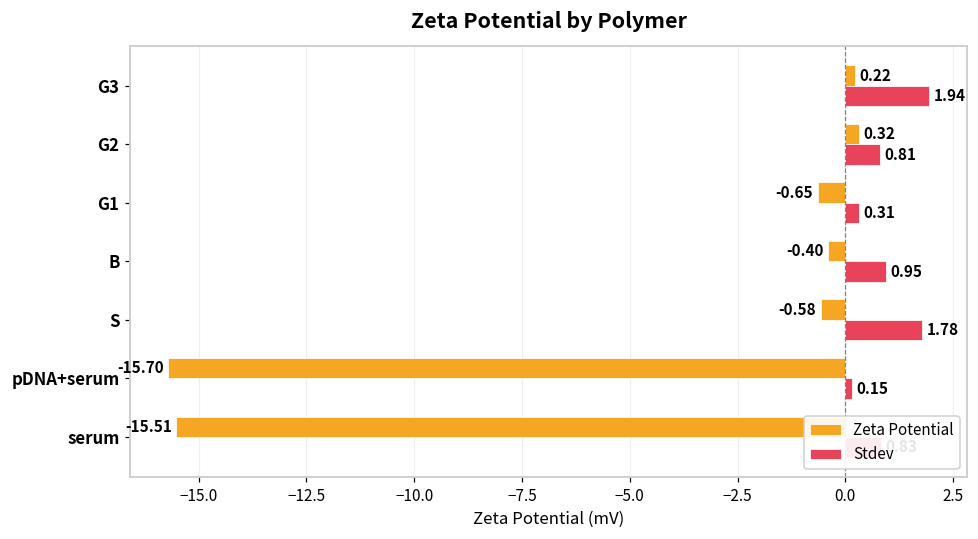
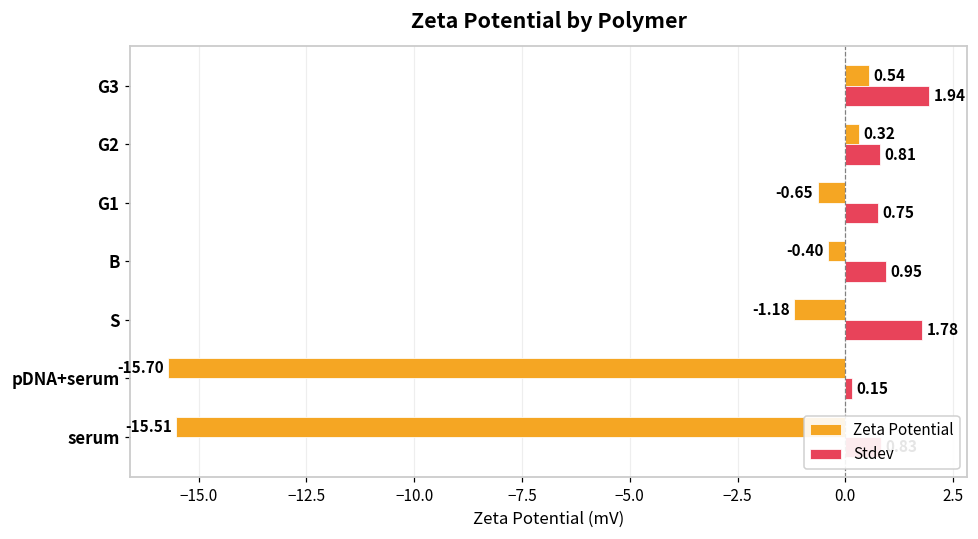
  {
    "Zeta Potential": {
-     "G3": 0.22,
+     "G3": 0.54,
      "G2": 0.32,
      "G1": -0.65,
      "B": -0.40,
-     "S": -0.58,
+     "S": -1.18,
      "pDNA+serum": -15.70,
      "serum": -15.51
    },
    "Stdev": {
      "G3": 1.94,
      "G2": 0.81,
-     "G1": 0.31,
+     "G1": 0.75,
      "B": 0.95,
      "S": 1.78,
      "pDNA+serum": 0.15
    }
  }
